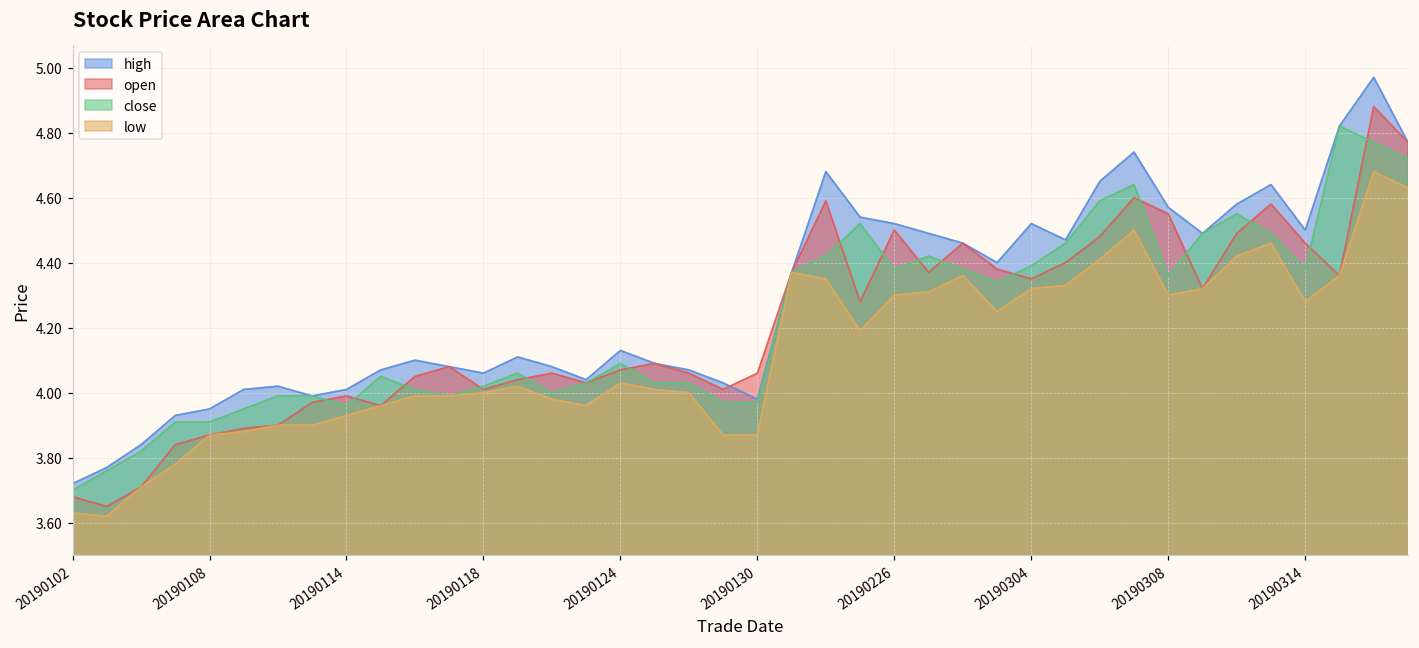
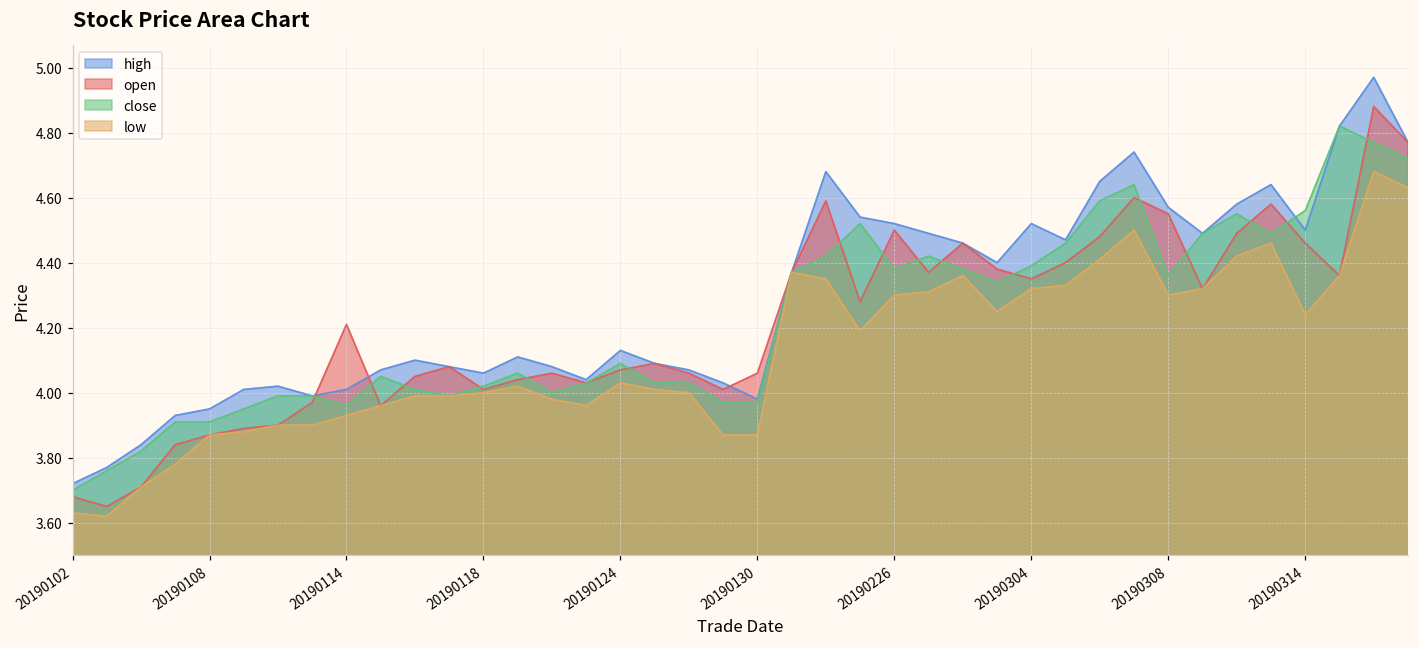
  {
    "high": {
      "20190102": 3.72,
      "20190108": 3.95,
      "20190114": 4.01,
      "20190118": 4.06,
      "20190124": 4.13,
      "20190130": 3.98,
      "20190226": 4.52,
      "20190304": 4.52,
      "20190308": 4.57,
      "20190314": 4.50
    },
    "open": {
      "20190102": 3.68,
-     "20190114": 3.99,
+     "20190114": 4.21,
      "20190118": 4.01,
      "20190124": 4.07,
      "20190130": 4.06,
      "20190226": 4.50,
      "20190304": 4.35,
      "20190308": 4.55,
      "20190314": 4.46
    },
    "close": {
      "20190102": 3.70,
      "20190108": 3.91,
      "20190114": 3.96,
      "20190118": 4.02,
      "20190124": 4.09,
      "20190130": 3.97,
      "20190226": 4.38,
      "20190304": 4.39,
      "20190308": 4.36,
-     "20190314": 4.38
+     "20190314": 4.56
    },
    "low": {
      "20190102": 3.63,
      "20190114": 3.93,
      "20190118": 4.00,
      "20190124": 4.03,
      "20190130": 3.87,
      "20190226": 4.30,
      "20190304": 4.32,
      "20190308": 4.30,
-     "20190314": 4.28
+     "20190314": 4.24
    }
  }
